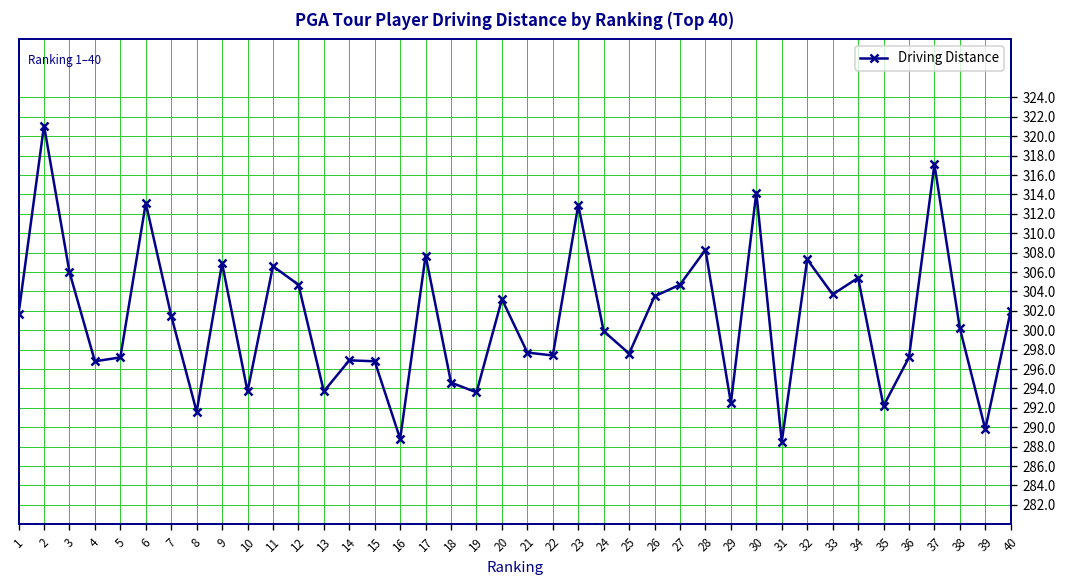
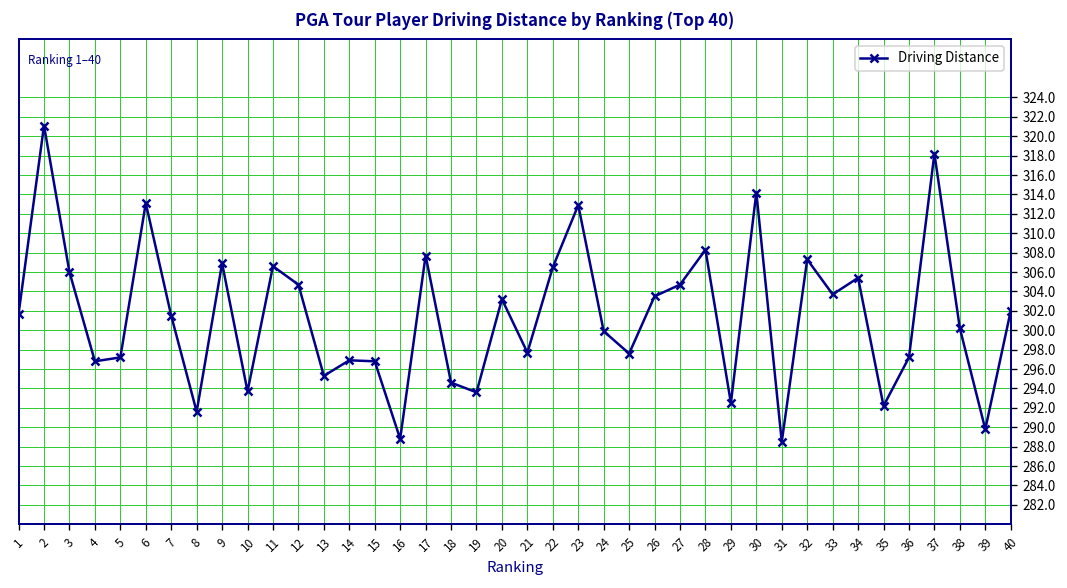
  {
    "1": 302,
    "2": 321,
    "3": 306,
    "4": 297,
    "5": 297,
    "6": 313,
    "7": 302,
    "8": 292,
    "9": 307,
    "10": 294,
    "11": 307,
    "12": 305,
-   "13": 294,
+   "13": 295,
    "14": 297,
    "15": 297,
    "16": 289,
    "17": 308,
    "18": 295,
    "19": 294,
    "20": 303,
    "21": 298,
-   "22": 297,
+   "22": 307,
    "23": 313,
    "24": 300,
    "25": 298,
    "26": 304,
    "27": 305,
    "28": 308,
    "29": 293,
    "30": 314,
    "31": 289,
    "32": 307,
    "33": 304,
    "34": 305,
    "35": 292,
    "36": 297,
-   "37": 317,
+   "37": 318,
    "38": 300,
    "39": 290,
    "40": 302
  }
